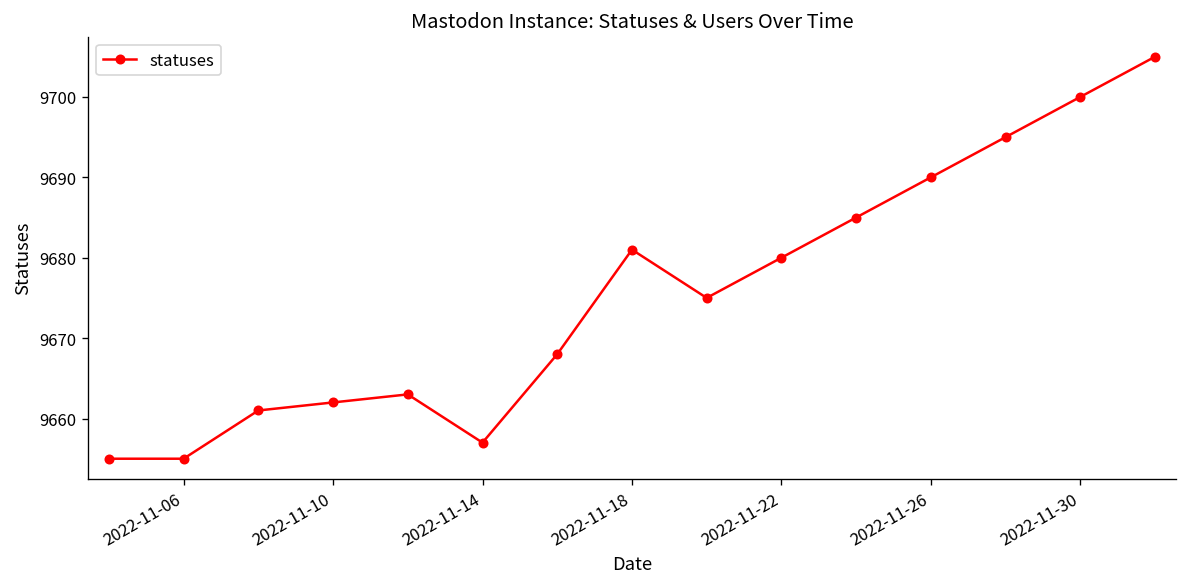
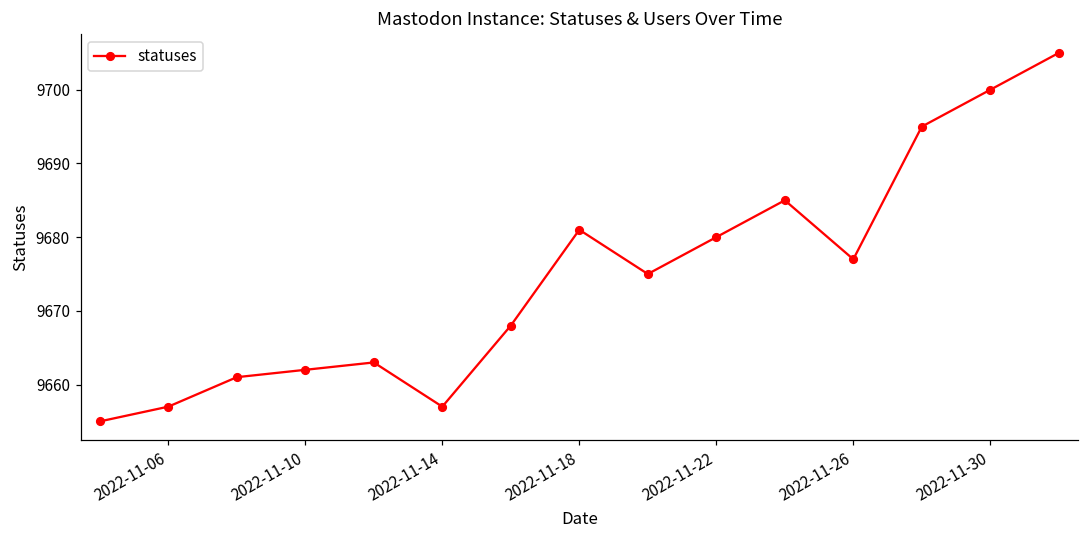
  {
-   "2022-11-06": 9655,
+   "2022-11-06": 9657,
    "2022-11-10": 9662,
    "2022-11-14": 9657,
    "2022-11-18": 9681,
    "2022-11-22": 9680,
-   "2022-11-26": 9690,
+   "2022-11-26": 9677,
    "2022-11-30": 9700
  }
